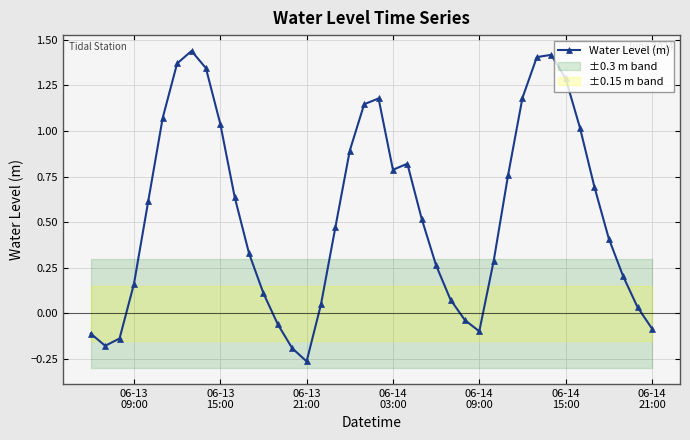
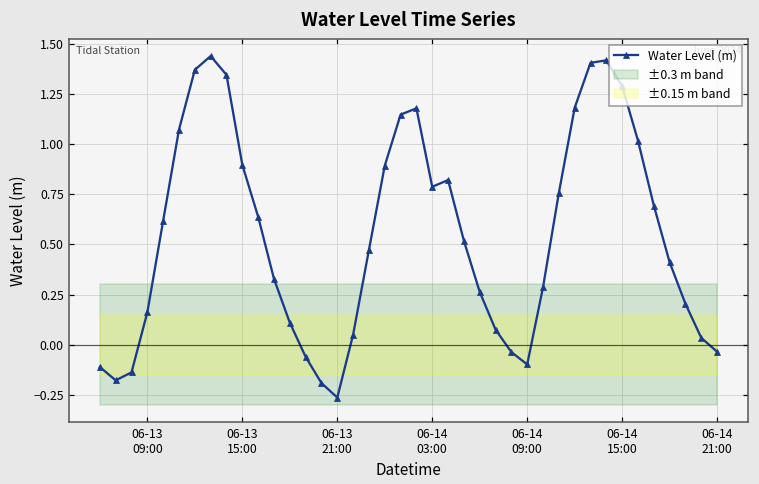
  {
    "±0.3 m band": {
      "06-13 09:00": 0.30,
      "06-13 15:00": 0.30,
      "06-13 21:00": 0.30,
      "06-14 03:00": 0.30,
      "06-14 09:00": 0.30,
      "06-14 15:00": 0.30,
      "06-14 21:00": 0.30
    },
    "Water Level (m)": {
-     "06-13 15:00": 1.04,
+     "06-13 15:00": 0.90,
      "06-13 21:00": -0.26,
      "06-14 03:00": 0.79,
      "06-14 09:00": -0.10,
-     "06-14 21:00": -0.08
+     "06-14 21:00": -0.04
    },
    "±0.15 m band": {
      "06-13 15:00": 0.15,
      "06-13 21:00": 0.15,
      "06-14 03:00": 0.15,
      "06-14 09:00": 0.15,
      "06-14 15:00": 0.15,
      "06-14 21:00": 0.15
    }
  }
